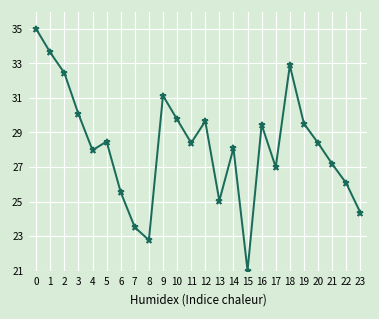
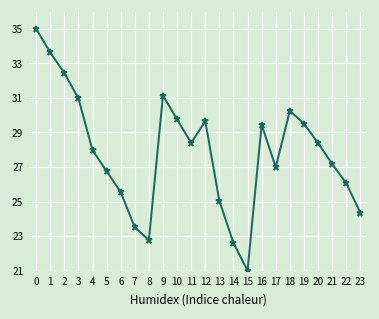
  {
    "0": 35.0,
    "1": 33.6,
    "2": 32.5,
-   "3": 30.1,
+   "3": 31.0,
    "4": 28.0,
-   "5": 28.5,
+   "5": 26.8,
    "6": 25.5,
    "7": 23.5,
    "8": 22.8,
    "9": 31.1,
    "10": 29.8,
    "11": 28.4,
    "12": 29.7,
    "13": 25.0,
-   "14": 28.1,
+   "14": 22.6,
    "15": 21.0,
    "16": 29.5,
    "17": 27.0,
-   "18": 32.9,
+   "18": 30.3,
    "19": 29.5,
    "20": 28.4,
    "21": 27.2,
    "22": 26.1,
    "23": 24.4
  }
